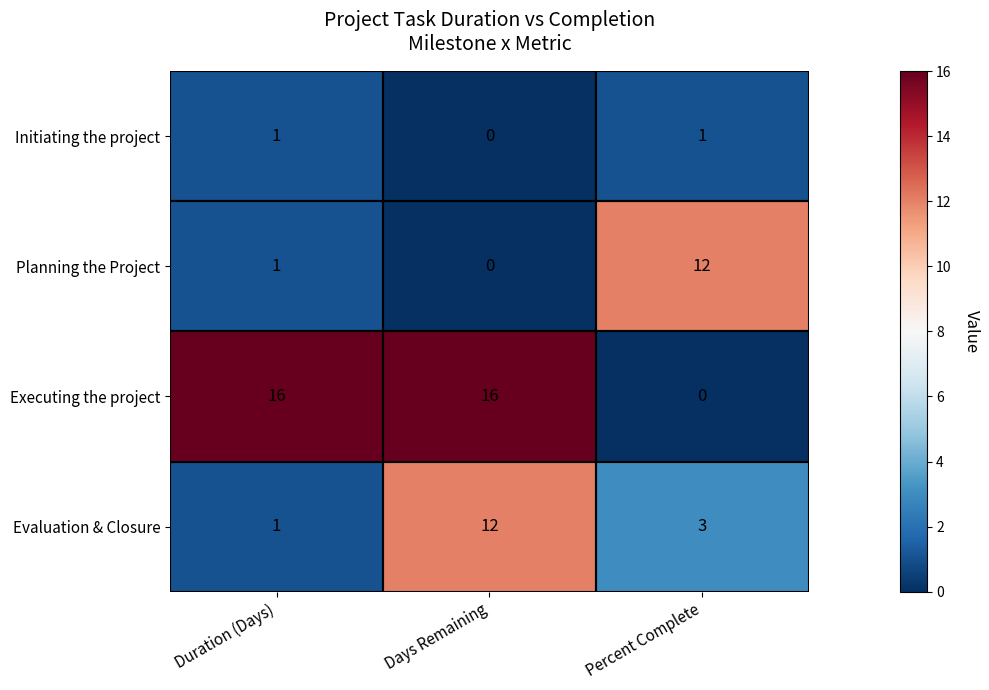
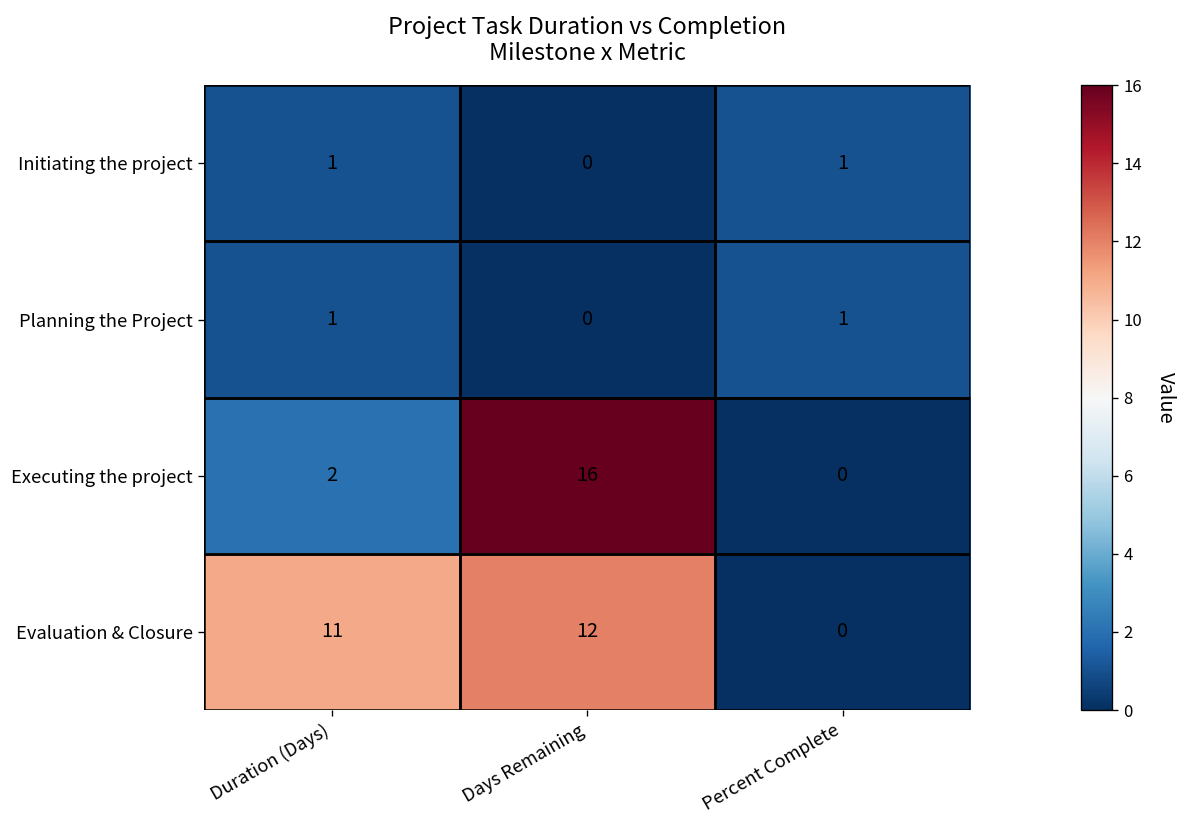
  {
    "Initiating the project": {
      "Duration (Days)": 1,
      "Days Remaining": 0,
      "Percent Complete": 1
    },
    "Planning the Project": {
      "Duration (Days)": 1,
      "Days Remaining": 0,
-     "Percent Complete": 12
+     "Percent Complete": 1
    },
    "Executing the project": {
-     "Duration (Days)": 16,
+     "Duration (Days)": 2,
      "Days Remaining": 16,
      "Percent Complete": 0
    },
    "Evaluation & Closure": {
-     "Duration (Days)": 1,
+     "Duration (Days)": 11,
      "Days Remaining": 12,
-     "Percent Complete": 3
+     "Percent Complete": 0
    }
  }
